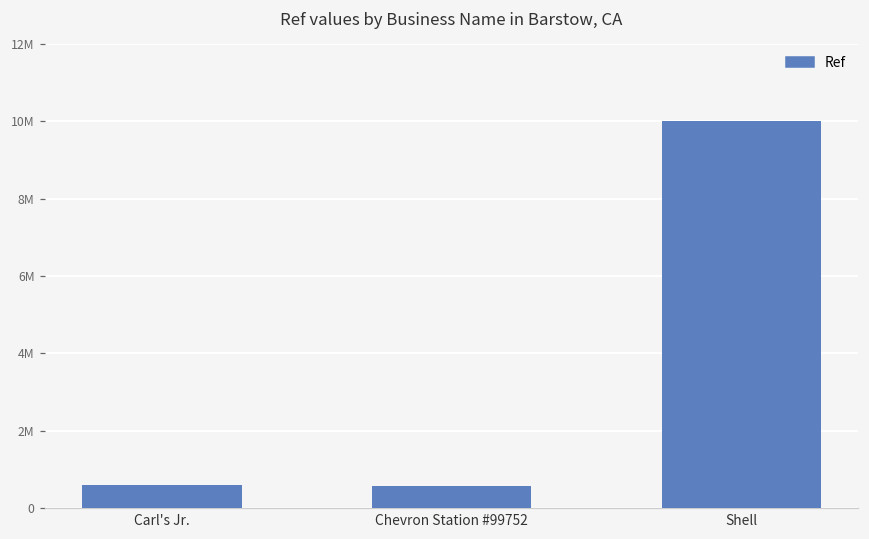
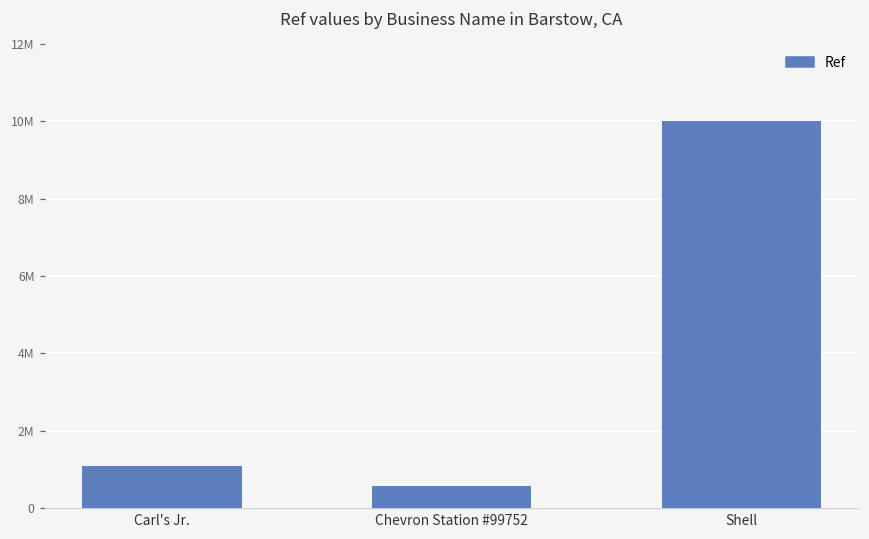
  {
-   "Carl's Jr.": 600000,
+   "Carl's Jr.": 1100000,
    "Chevron Station #99752": 600000,
    "Shell": 10000000
  }
